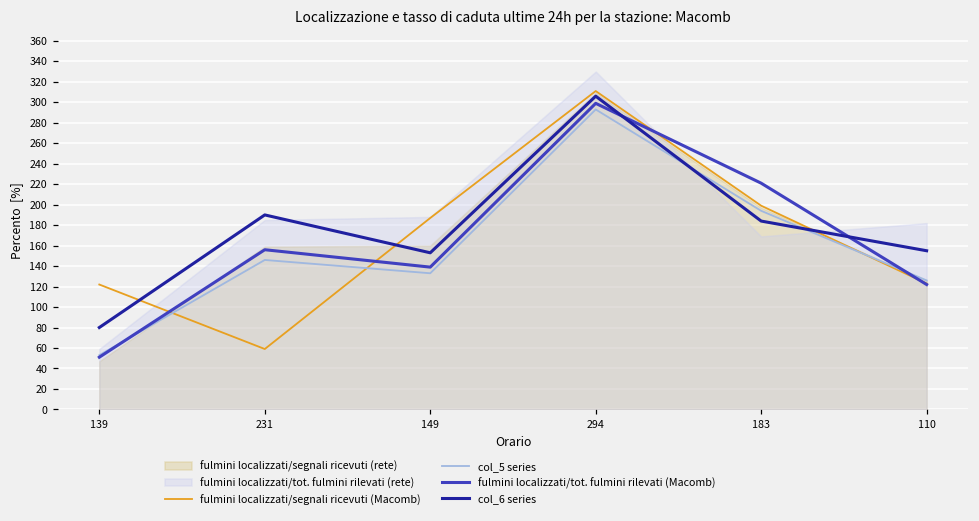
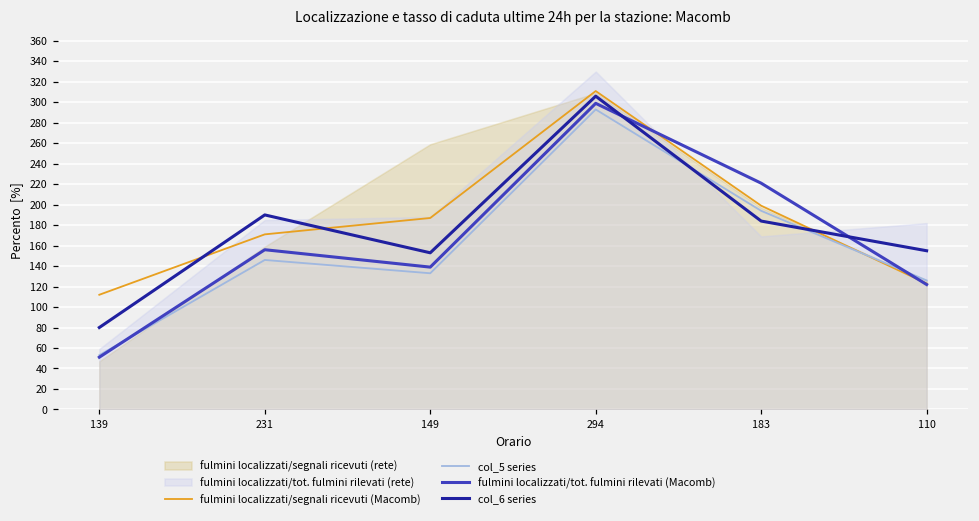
  {
    "fulmini localizzati/segnali ricevuti (Macomb)": {
-     "139": 120,
-     "231": 60
+     "139": 110,
+     "231": 170
    },
    "fulmini localizzati/segnali ricevuti (rete)": {
      "139": 50,
      "231": 160,
-     "149": 160
+     "149": 260
    }
  }
